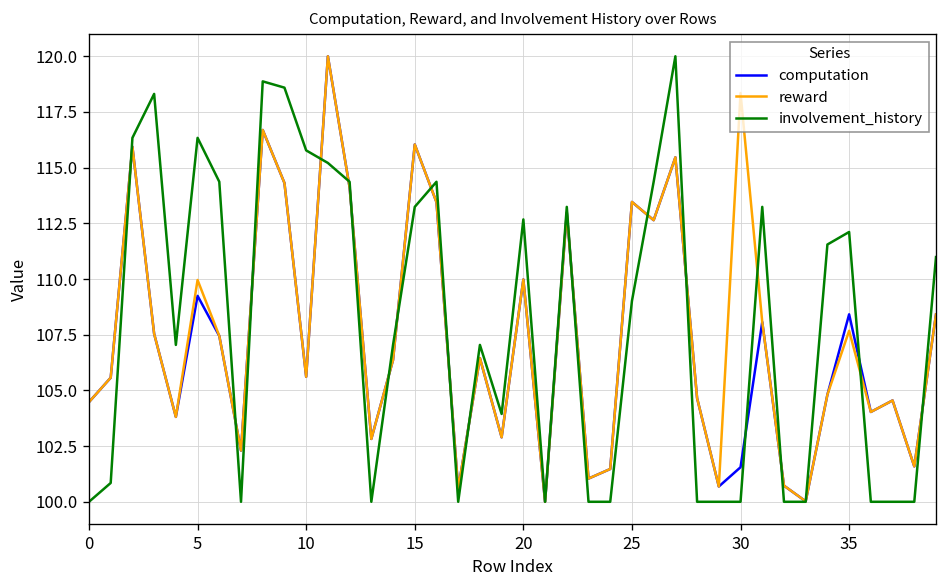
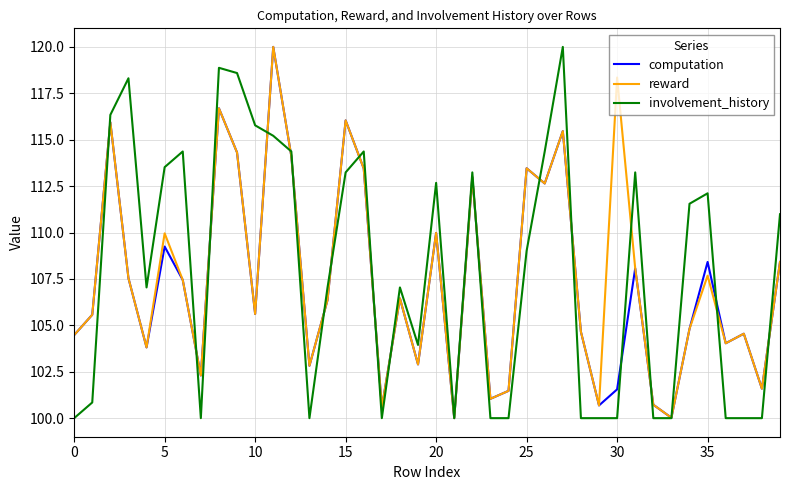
  {
    "computation": {
      "5": 109.2,
      "30": 101.6,
      "35": 108.4
    },
    "reward": {
      "5": 110.0,
      "35": 107.7
    },
    "involvement_history": {
      "0": 100.0,
-     "5": 116.3,
+     "5": 113.5,
      "10": 115.8,
      "15": 113.2,
      "20": 112.7,
      "25": 109.0,
      "30": 100.0,
      "35": 112.1
    }
  }
